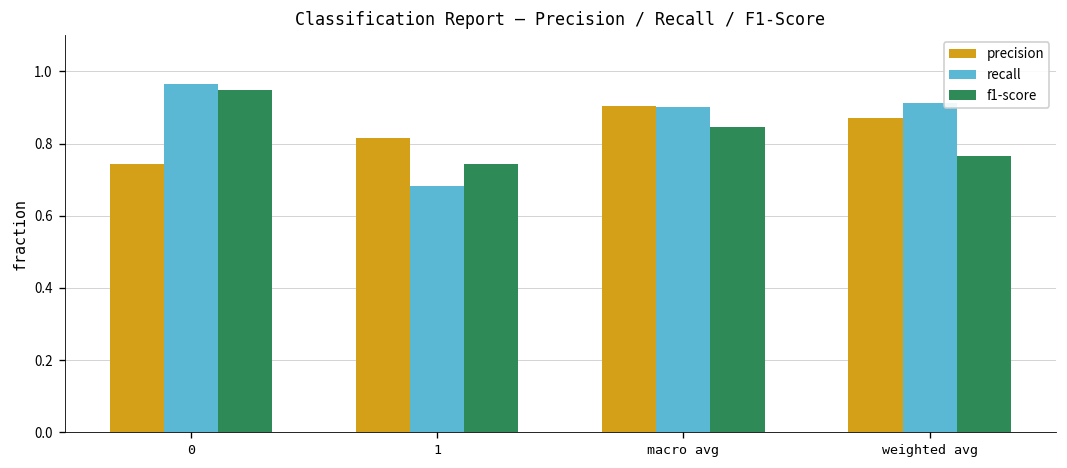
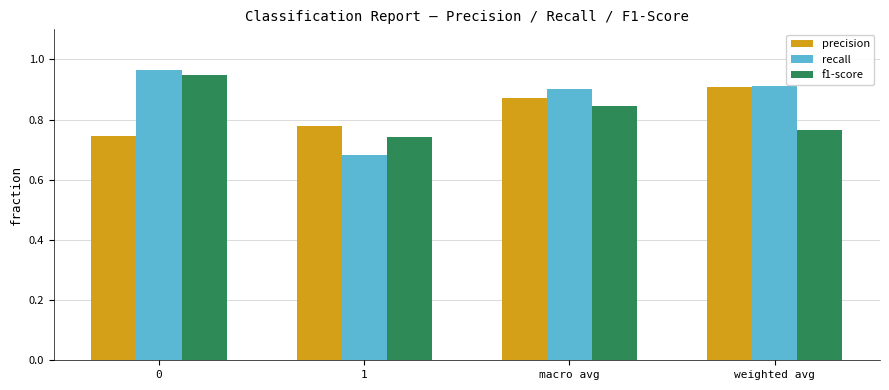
  {
    "precision": {
      "0": 0.74,
-     "1": 0.81,
-     "macro avg": 0.90,
-     "weighted avg": 0.87
+     "1": 0.78,
+     "macro avg": 0.87,
+     "weighted avg": 0.91
    },
    "recall": {
      "0": 0.96,
      "1": 0.68,
      "macro avg": 0.90,
      "weighted avg": 0.91
    },
    "f1-score": {
      "0": 0.95,
      "1": 0.74,
      "macro avg": 0.85,
      "weighted avg": 0.77
    }
  }
